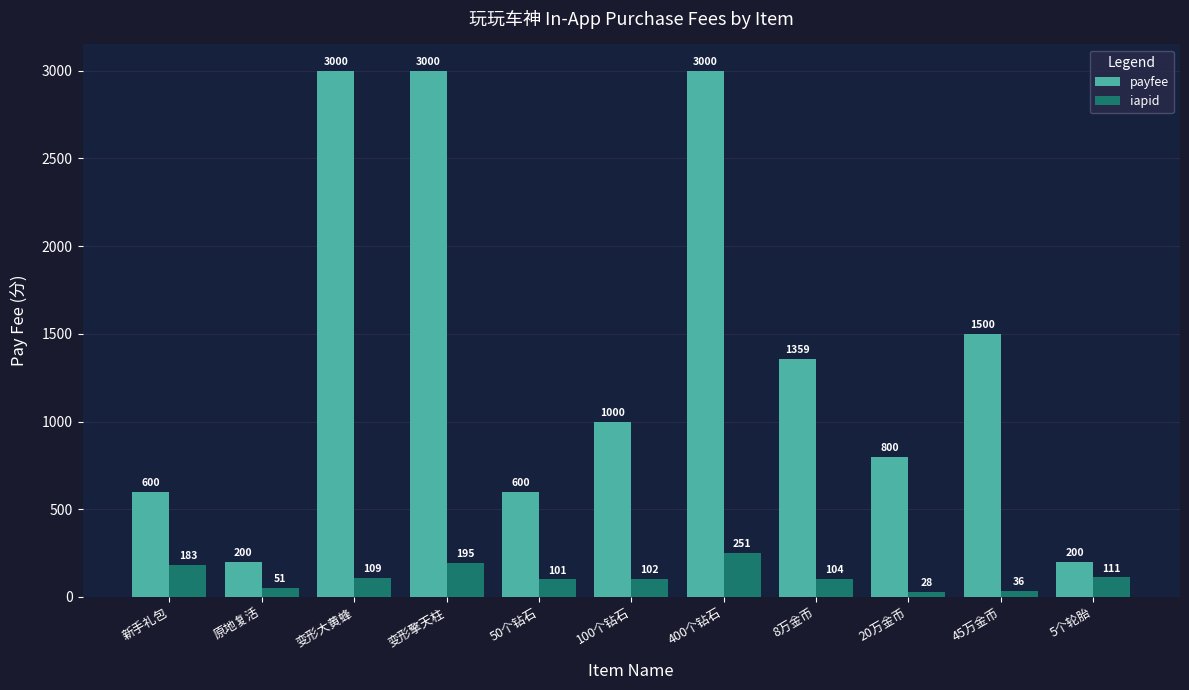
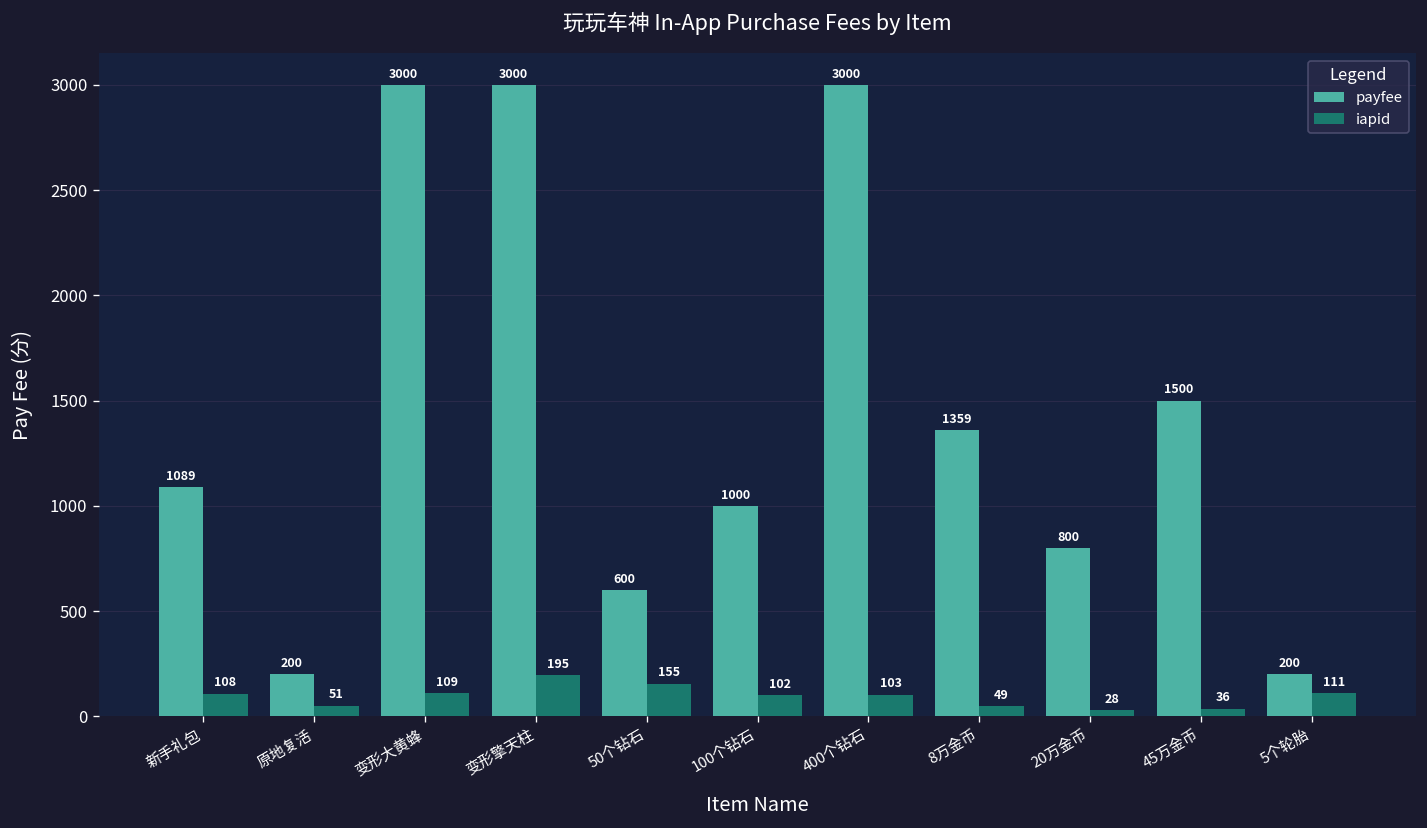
  {
    "payfee": {
-     "新手礼包": 600,
+     "新手礼包": 1089,
      "原地复活": 200,
      "变形大黄蜂": 3000,
      "变形擎天柱": 3000,
      "50个钻石": 600,
      "100个钻石": 1000,
      "400个钻石": 3000,
      "8万金币": 1359,
      "20万金币": 800,
      "45万金币": 1500,
      "5个轮胎": 200
    },
    "iapid": {
-     "新手礼包": 183,
+     "新手礼包": 108,
      "原地复活": 51,
      "变形大黄蜂": 109,
      "变形擎天柱": 195,
-     "50个钻石": 101,
+     "50个钻石": 155,
      "100个钻石": 102,
-     "400个钻石": 251,
-     "8万金币": 104,
+     "400个钻石": 103,
+     "8万金币": 49,
      "20万金币": 28,
      "45万金币": 36,
      "5个轮胎": 111
    }
  }
